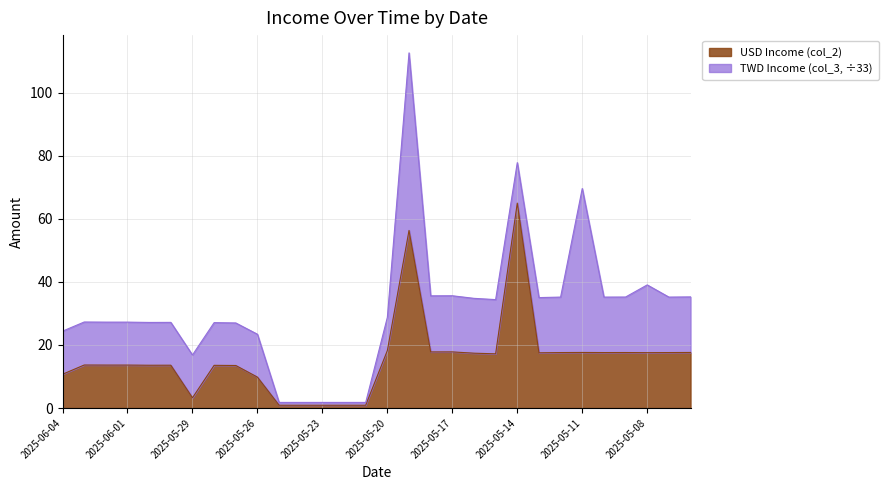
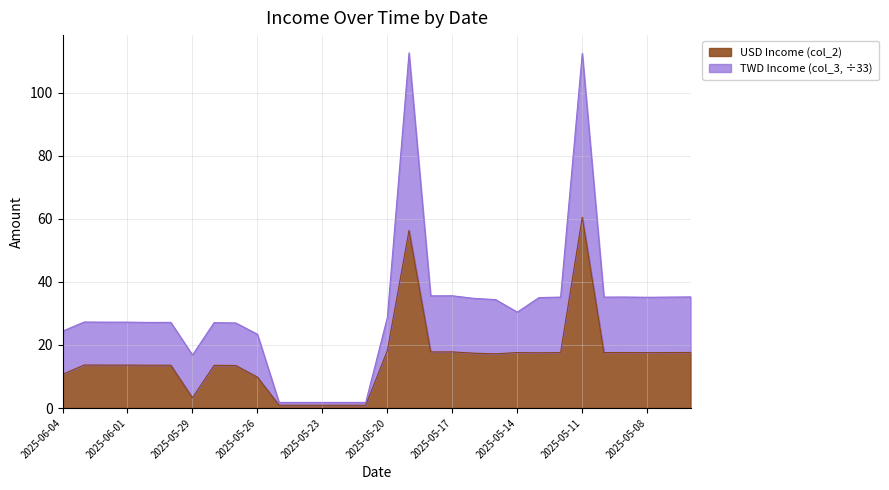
  {
    "USD Income (col_2)": {
      "2025-06-04": 11,
      "2025-06-01": 14,
      "2025-05-29": 3,
      "2025-05-26": 10,
      "2025-05-23": 1,
      "2025-05-20": 18,
      "2025-05-17": 18,
-     "2025-05-14": 65,
-     "2025-05-11": 18,
+     "2025-05-14": 18,
+     "2025-05-11": 60,
      "2025-05-08": 18
    },
    "TWD Income (col_3, ÷33)": {
      "2025-06-04": 14,
      "2025-06-01": 14,
      "2025-05-29": 14,
      "2025-05-26": 14,
      "2025-05-23": 1,
      "2025-05-20": 11,
      "2025-05-17": 18,
      "2025-05-14": 13,
      "2025-05-11": 52,
-     "2025-05-08": 21
+     "2025-05-08": 18
    }
  }
